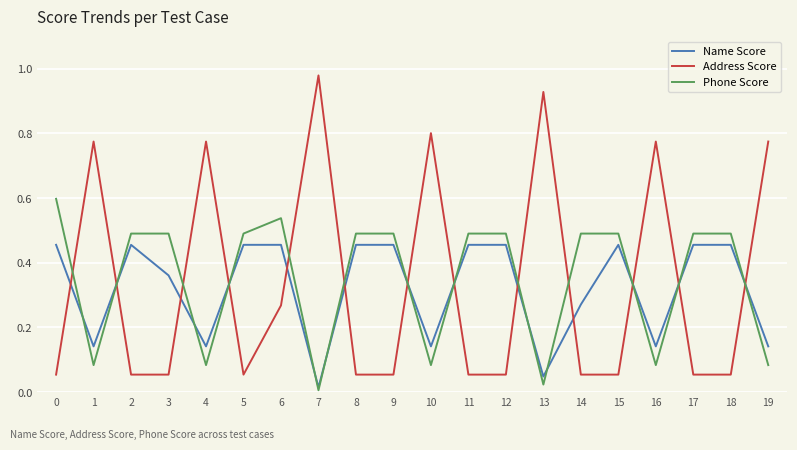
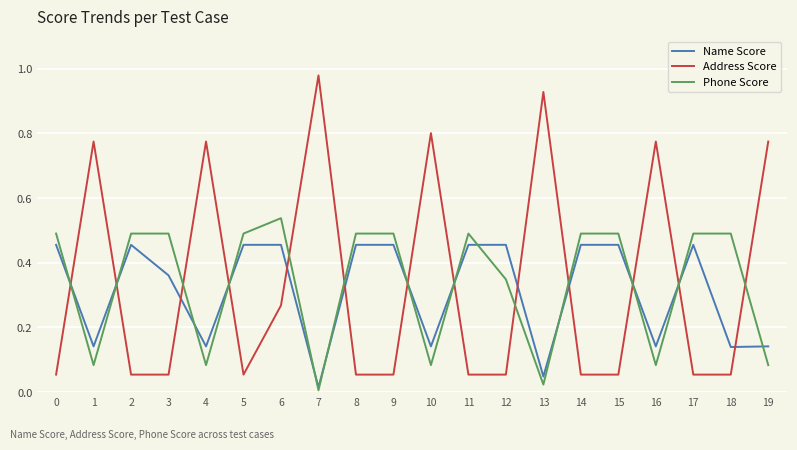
  {
    "Name Score": {
      "0": 0.46,
      "1": 0.14,
      "2": 0.46,
      "3": 0.36,
      "4": 0.14,
      "5": 0.46,
      "6": 0.46,
      "7": 0.01,
      "8": 0.46,
      "9": 0.46,
      "10": 0.14,
      "11": 0.46,
      "12": 0.46,
      "13": 0.05,
-     "14": 0.27,
+     "14": 0.46,
      "15": 0.46,
      "16": 0.14,
      "17": 0.46,
-     "18": 0.46,
+     "18": 0.14,
      "19": 0.14
    },
    "Address Score": {
      "0": 0.05,
      "1": 0.77,
      "2": 0.05,
      "3": 0.05,
      "4": 0.77,
      "5": 0.05,
      "6": 0.27,
      "7": 0.98,
      "8": 0.05,
      "9": 0.05,
      "10": 0.80,
      "11": 0.05,
      "12": 0.05,
      "13": 0.93,
      "14": 0.05,
      "15": 0.05,
      "16": 0.77,
      "17": 0.05,
      "18": 0.05,
      "19": 0.77
    },
    "Phone Score": {
-     "0": 0.60,
+     "0": 0.49,
      "1": 0.08,
      "2": 0.49,
      "3": 0.49,
      "4": 0.08,
      "5": 0.49,
      "6": 0.54,
      "7": 0.01,
      "8": 0.49,
      "9": 0.49,
      "10": 0.08,
      "11": 0.49,
-     "12": 0.49,
+     "12": 0.35,
      "13": 0.02,
      "14": 0.49,
      "15": 0.49,
      "16": 0.08,
      "17": 0.49,
      "18": 0.49,
      "19": 0.08
    }
  }
